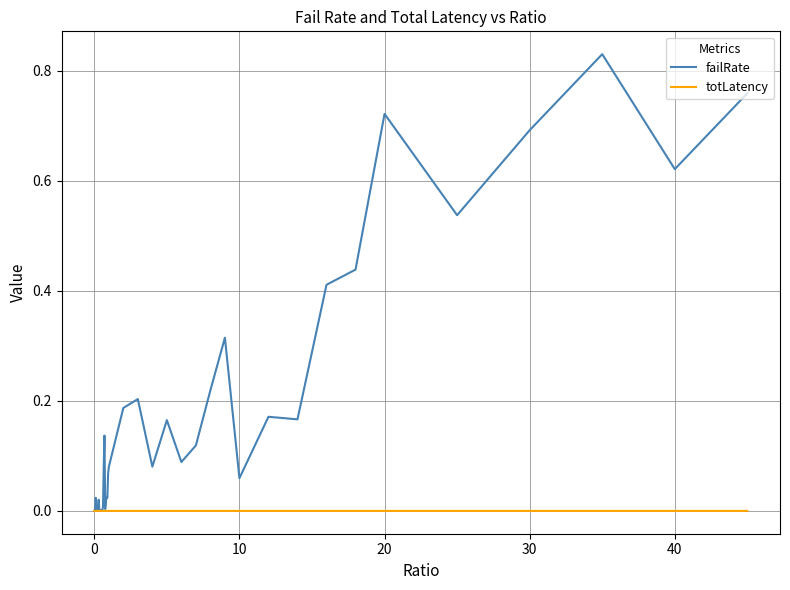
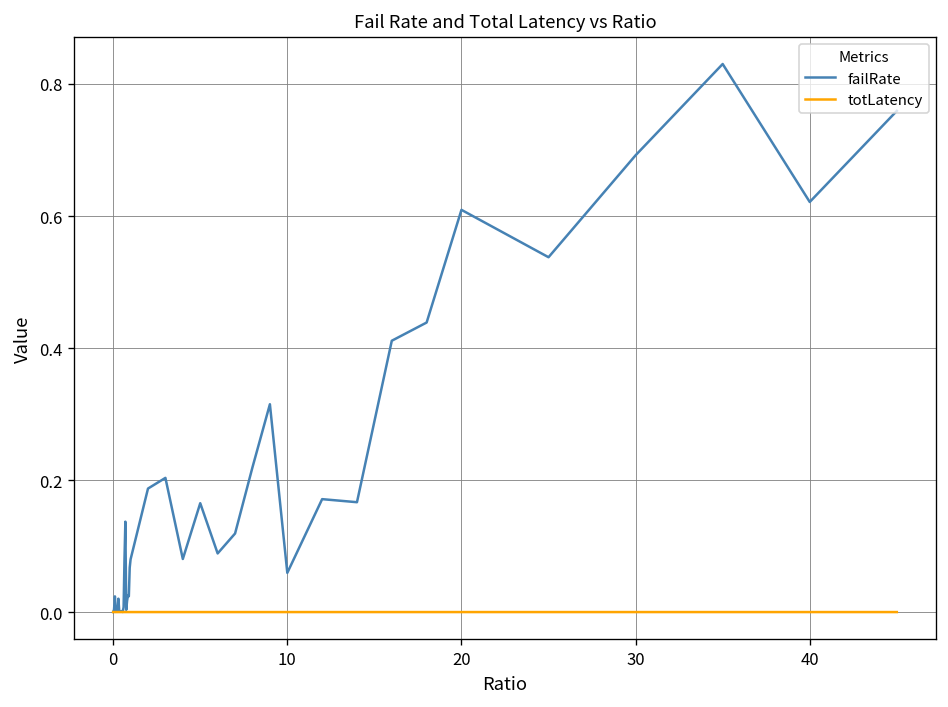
  {
    "failRate": {
      "10": 0.06,
-     "20": 0.72,
+     "20": 0.61,
      "30": 0.69,
      "40": 0.62
    },
    "totLatency": {
      "10": 0.00,
      "20": 0.00,
      "30": 0.00,
      "40": 0.00
    }
  }
